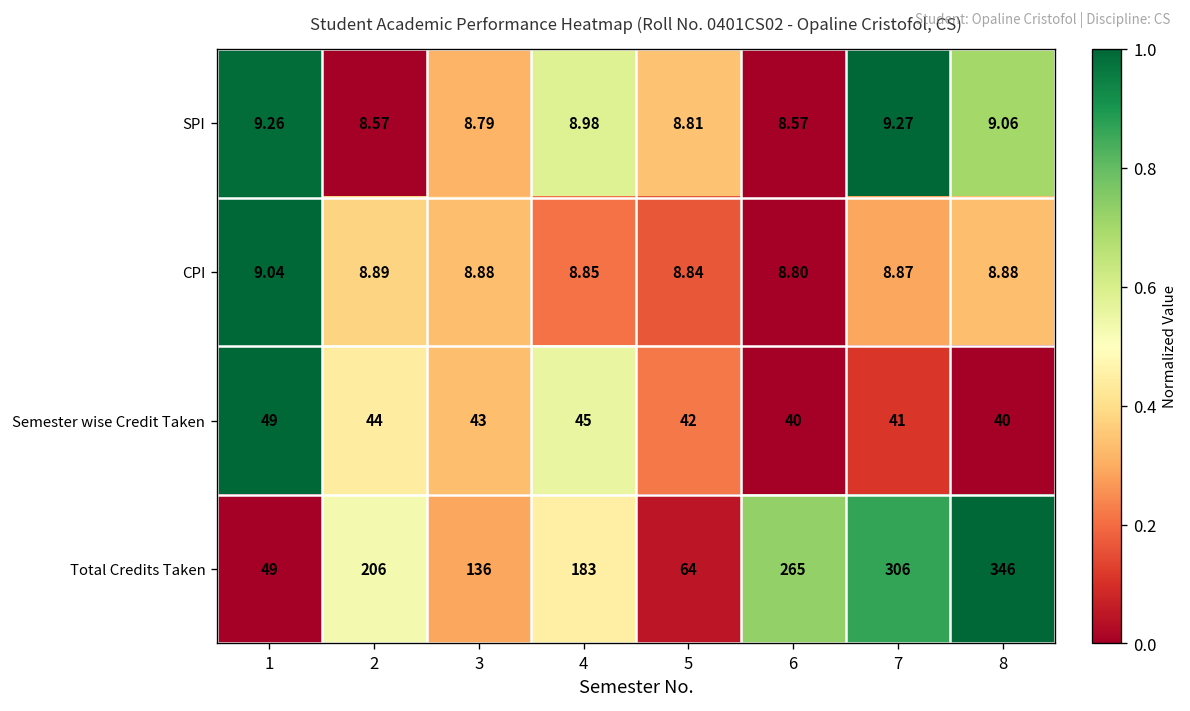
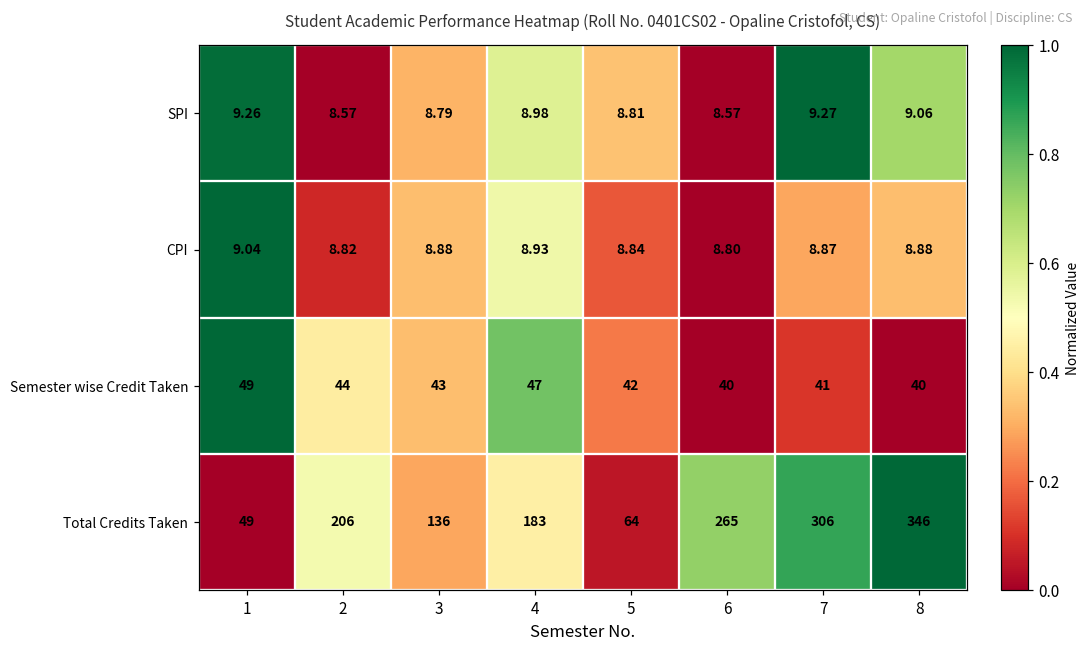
  {
    "SPI": {
      "1": 9.26,
      "2": 8.57,
      "3": 8.79,
      "4": 8.98,
      "5": 8.81,
      "6": 8.57,
      "7": 9.27,
      "8": 9.06
    },
    "CPI": {
      "1": 9.04,
-     "2": 8.89,
+     "2": 8.82,
      "3": 8.88,
-     "4": 8.85,
+     "4": 8.93,
      "5": 8.84,
      "6": 8.80,
      "7": 8.87,
      "8": 8.88
    },
    "Semester wise Credit Taken": {
      "1": 49,
      "2": 44,
      "3": 43,
-     "4": 45,
+     "4": 47,
      "5": 42,
      "6": 40,
      "7": 41,
      "8": 40
    },
    "Total Credits Taken": {
      "1": 49,
      "2": 206,
      "3": 136,
      "4": 183,
      "5": 64,
      "6": 265,
      "7": 306,
      "8": 346
    }
  }
